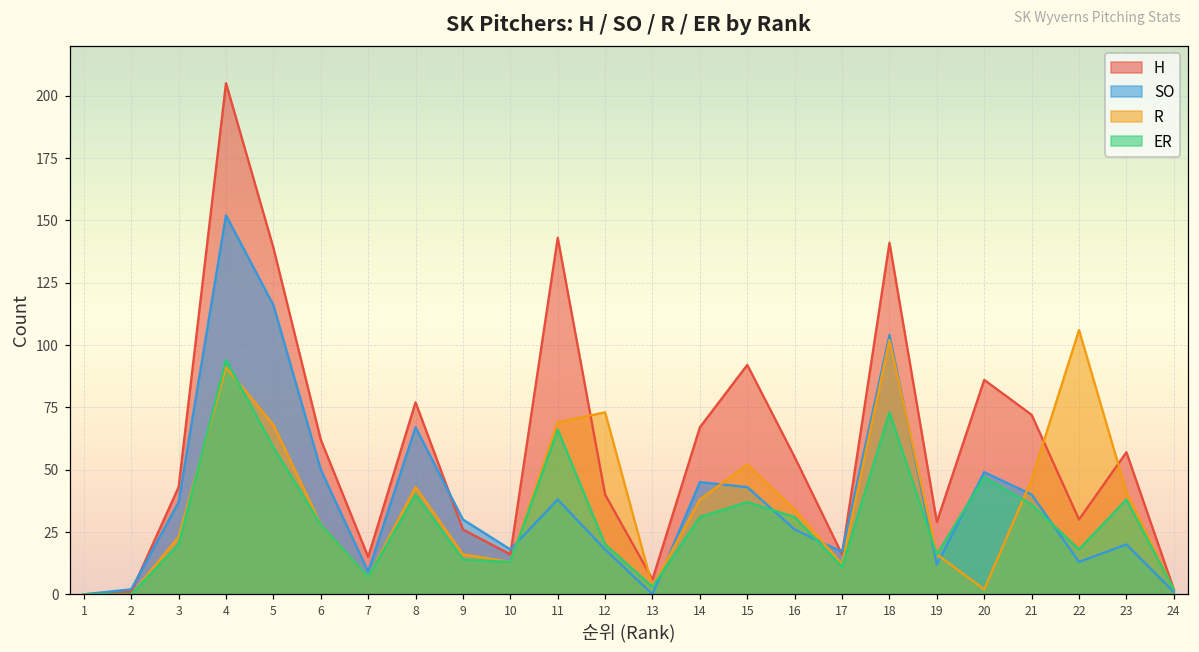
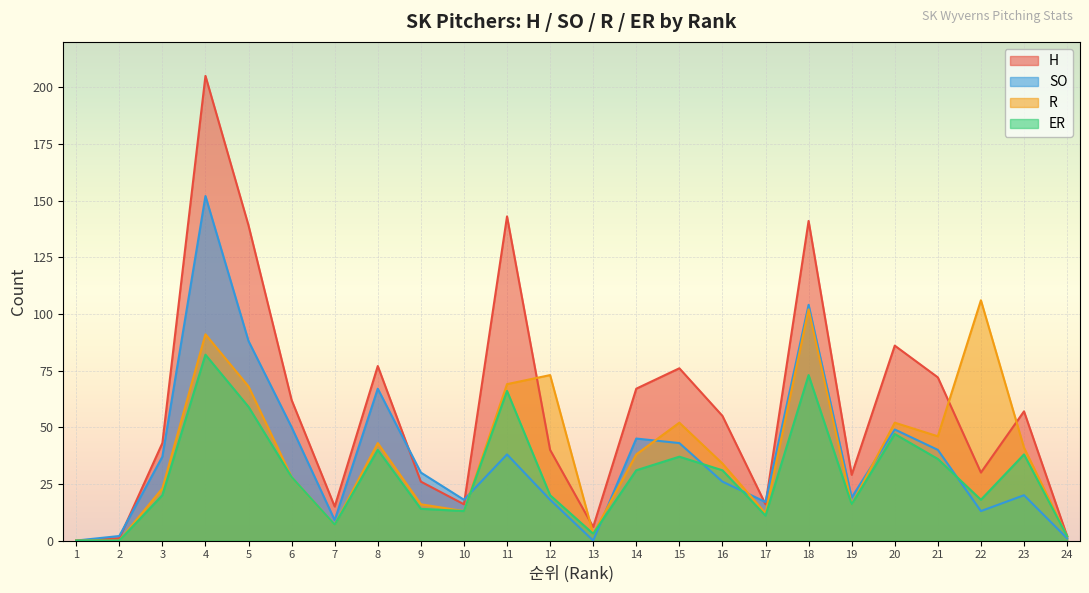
  {
    "H": {
      "3": 43,
      "4": 205,
      "5": 139,
      "6": 62,
      "7": 15,
      "8": 77,
      "9": 26,
      "10": 16,
      "11": 143,
      "12": 40,
      "13": 6,
      "14": 67,
-     "15": 92,
+     "15": 76,
      "16": 55,
      "18": 141,
      "19": 29,
      "20": 86,
      "21": 72,
      "22": 30,
      "23": 57
    },
    "SO": {
      "3": 37,
      "4": 152,
-     "5": 116,
+     "5": 88,
      "6": 50,
      "7": 9,
      "8": 67,
      "9": 30,
      "10": 18,
      "11": 38,
      "12": 18,
      "13": 0,
      "14": 45,
      "15": 43,
      "16": 26,
      "18": 104,
-     "19": 12,
+     "19": 19,
      "20": 49,
      "21": 40,
      "22": 13,
      "23": 20
    },
    "R": {
      "3": 23,
      "4": 91,
      "5": 68,
      "8": 43,
      "9": 16,
      "11": 69,
      "12": 73,
      "14": 38,
      "15": 52,
      "16": 34,
      "18": 102,
-     "20": 2,
+     "20": 52,
      "21": 46,
      "22": 106,
      "23": 41
    },
    "ER": {
      "3": 20,
-     "4": 94,
+     "4": 82,
      "5": 59,
      "8": 40,
      "9": 14,
      "11": 66,
      "12": 20,
      "14": 31,
      "15": 37,
      "16": 31,
      "18": 73,
      "20": 47,
      "21": 36,
      "22": 18,
      "23": 38
    }
  }
